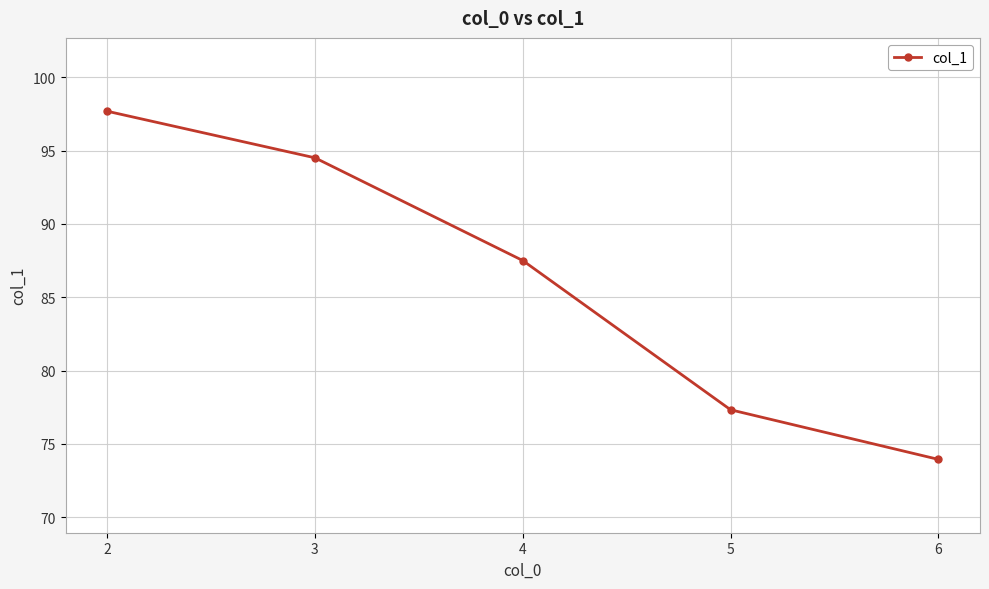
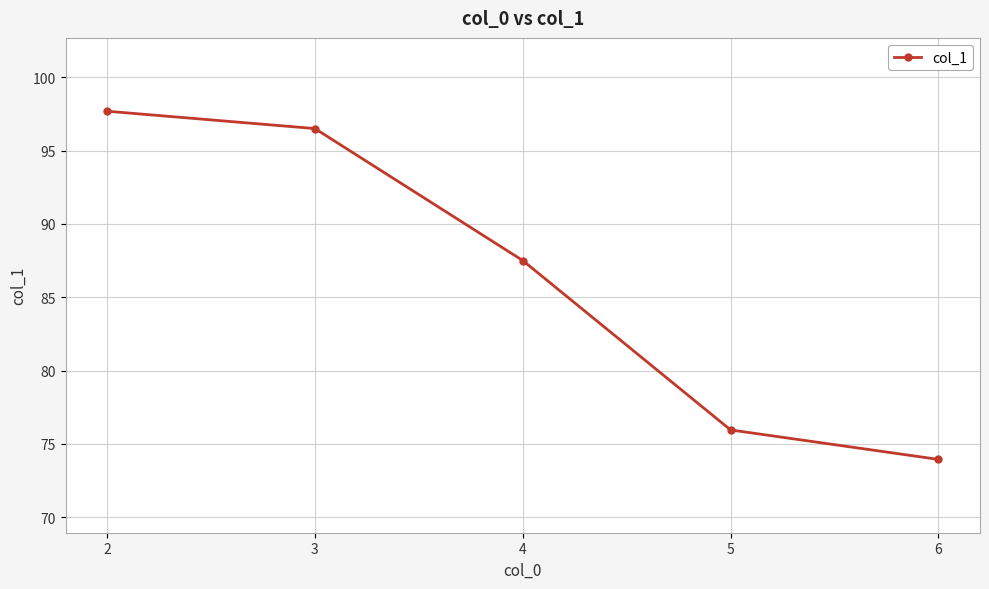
  {
    "2": 97.7,
-   "3": 94.5,
+   "3": 96.5,
    "4": 87.5,
-   "5": 77.3,
+   "5": 75.9,
    "6": 73.9
  }
